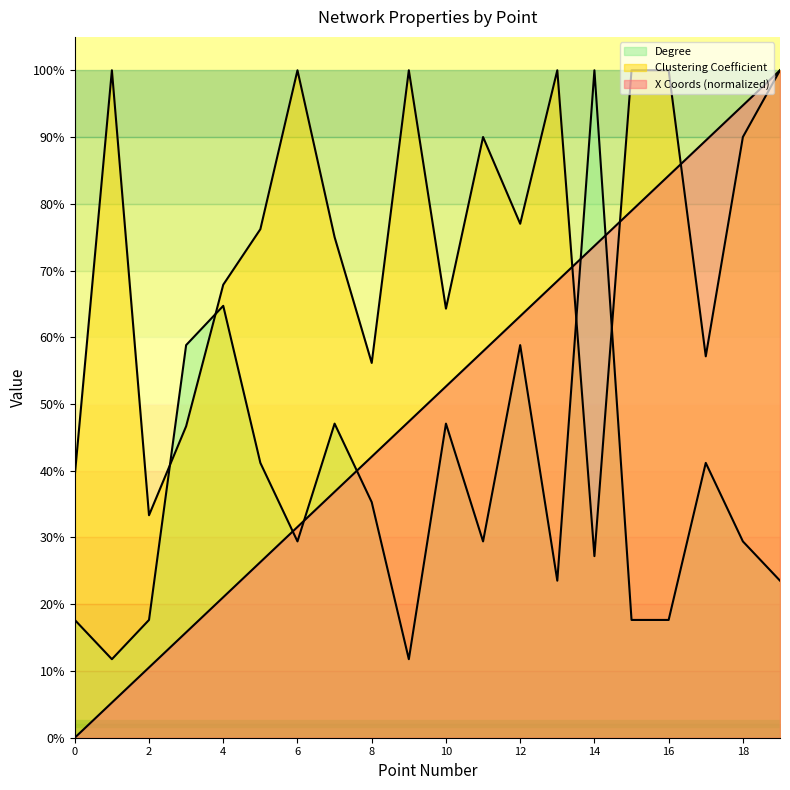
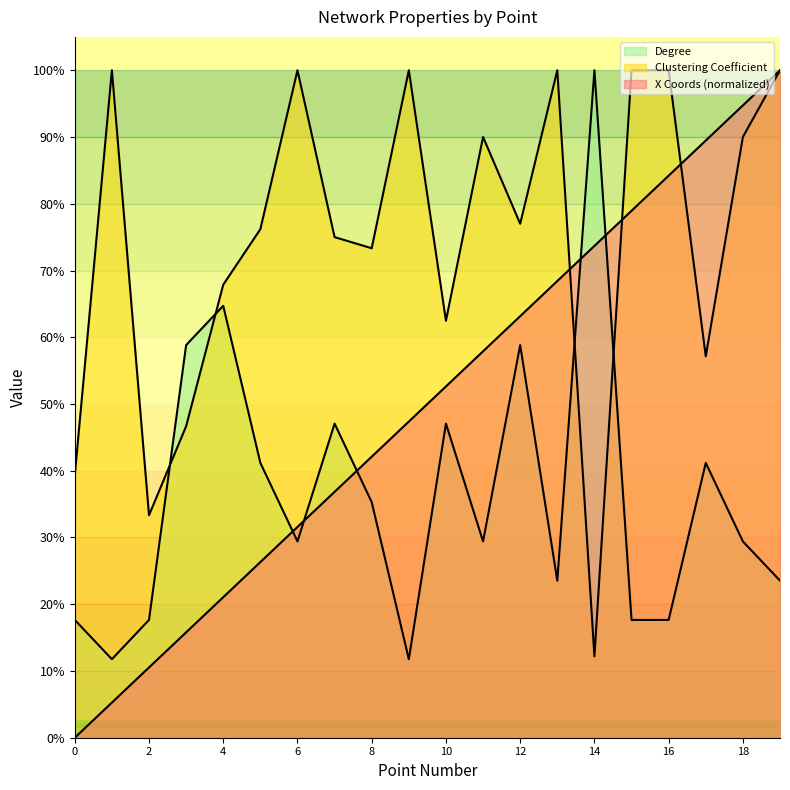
  {
    "Clustering Coefficient": {
      "0": "39%",
      "2": "33%",
      "4": "68%",
-     "8": "56%",
-     "10": "64%",
+     "8": "73%",
+     "10": "62%",
      "12": "77%",
-     "14": "27%"
+     "14": "12%"
    }
  }
